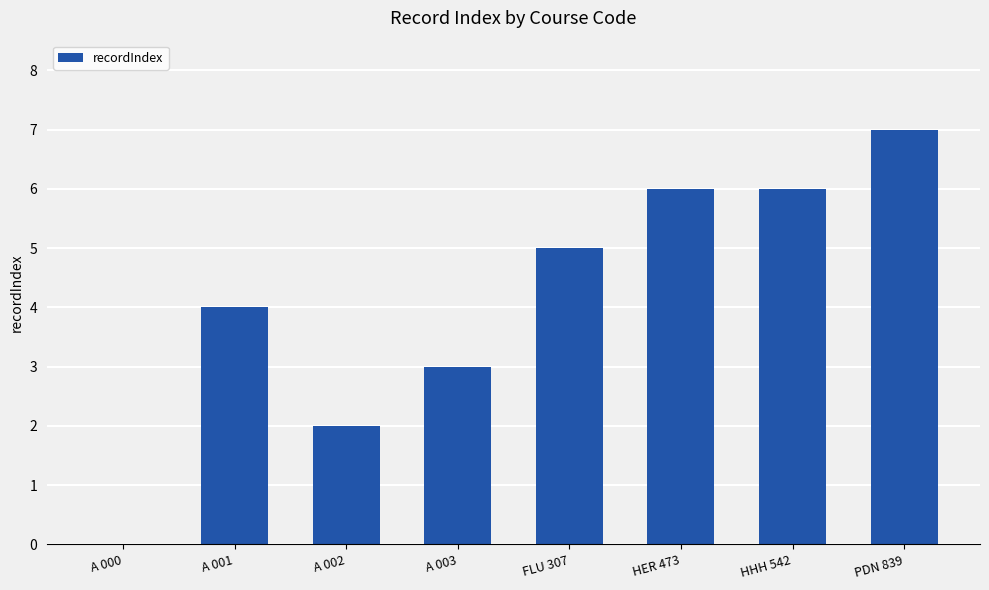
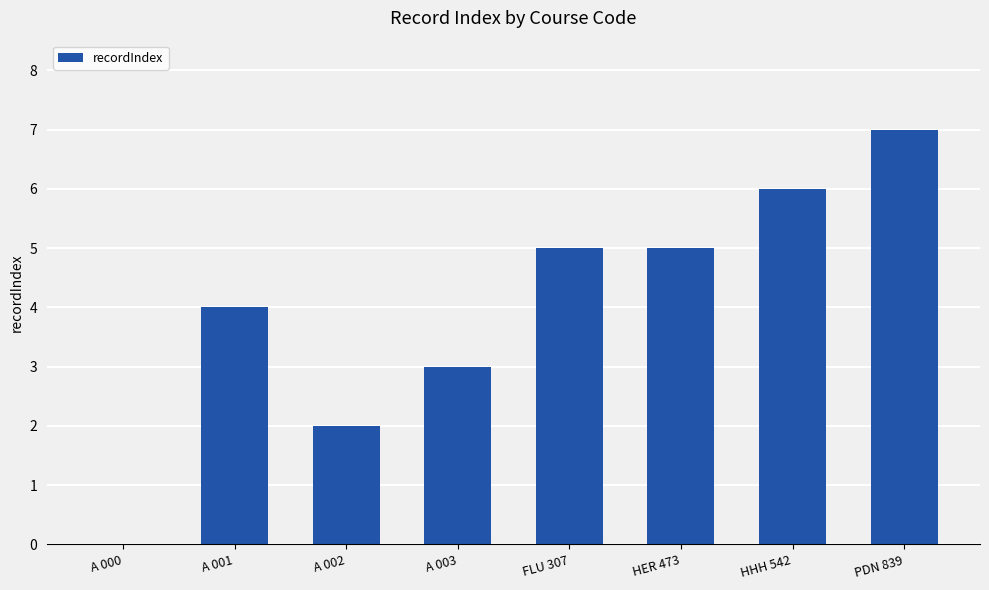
  {
    "A 000": 0,
    "A 001": 4,
    "A 002": 2,
    "A 003": 3,
    "FLU 307": 5,
-   "HER 473": 6,
+   "HER 473": 5,
    "HHH 542": 6,
    "PDN 839": 7
  }
